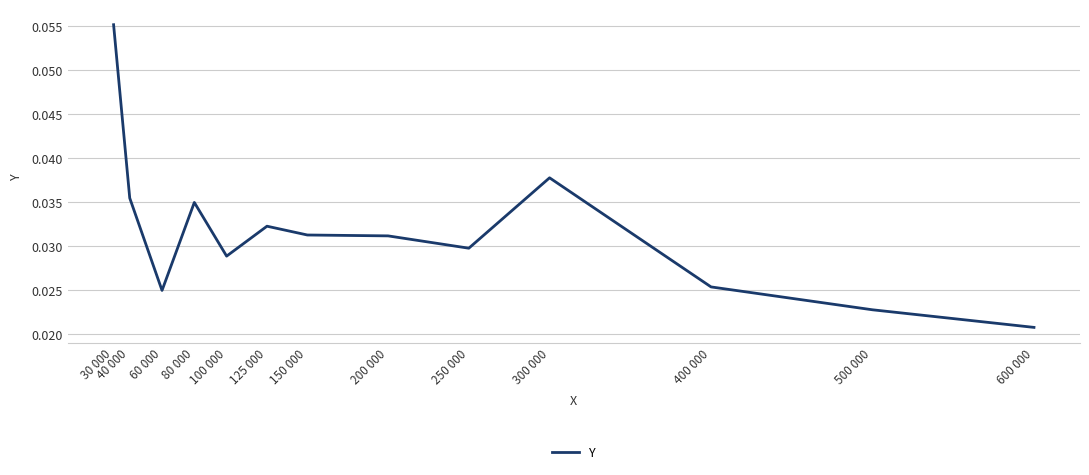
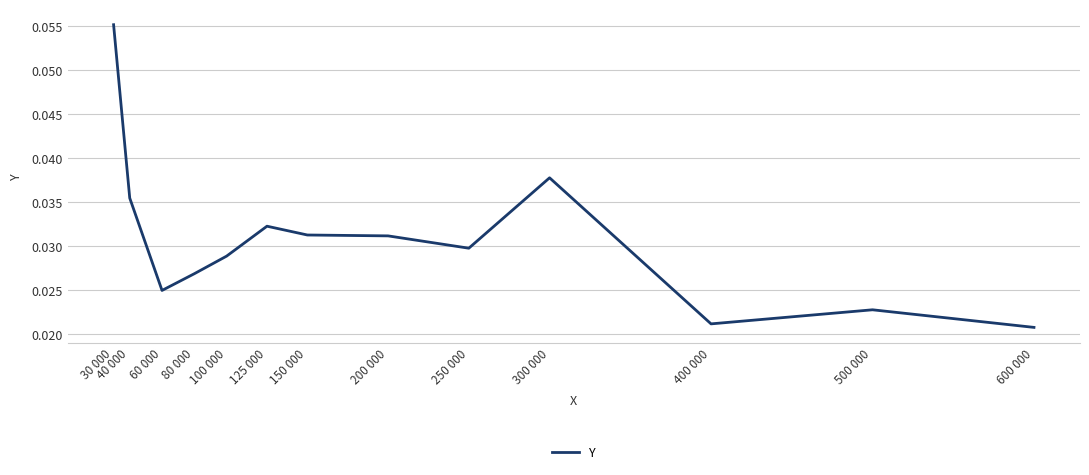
  {
    "30 000": 0.055,
    "40 000": 0.036,
    "60 000": 0.025,
-   "80 000": 0.035,
+   "80 000": 0.027,
    "100 000": 0.029,
    "125 000": 0.032,
    "150 000": 0.031,
    "200 000": 0.031,
    "250 000": 0.030,
    "300 000": 0.038,
-   "400 000": 0.025,
+   "400 000": 0.021,
    "500 000": 0.023,
    "600 000": 0.021
  }
